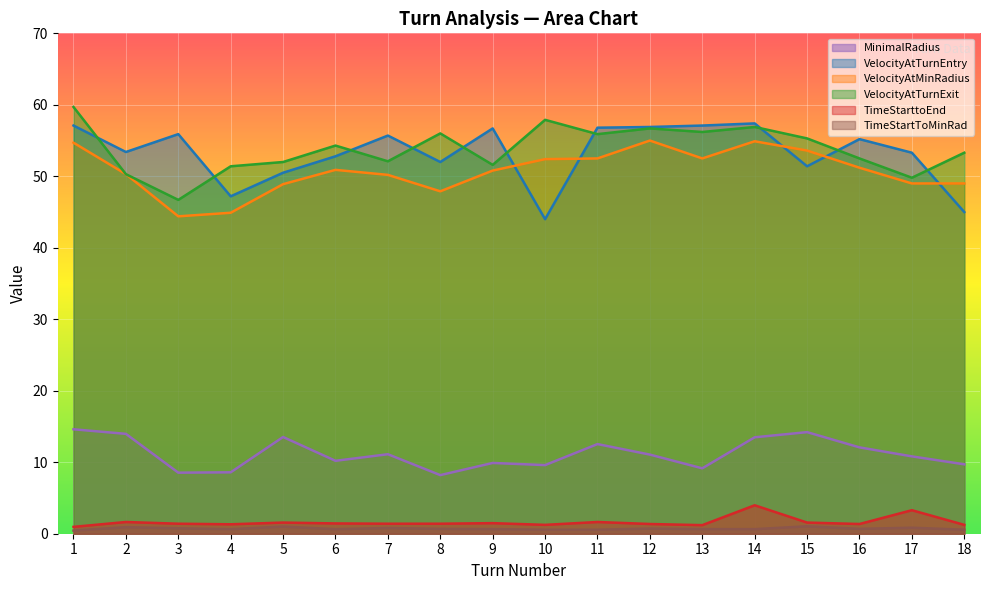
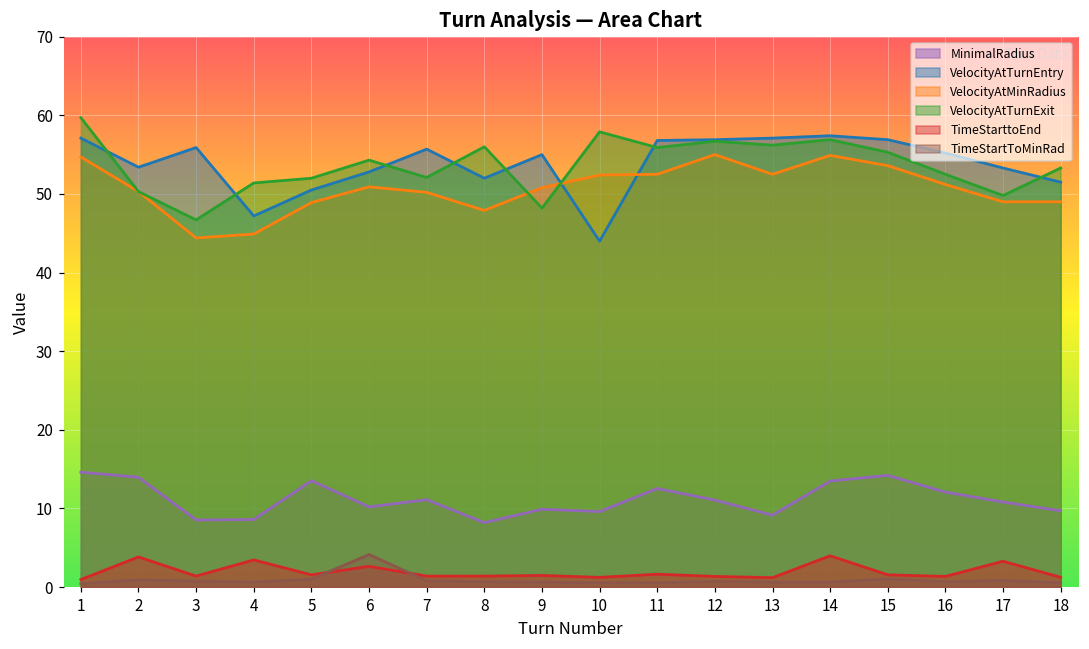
  {
    "MinimalRadius": {
      "1": 15,
      "2": 14,
      "3": 9,
      "4": 9,
      "5": 14,
      "6": 10,
      "7": 11,
      "8": 8,
      "9": 10,
      "10": 10,
      "11": 13,
      "12": 11,
      "13": 9,
      "14": 13,
      "15": 14,
      "16": 12,
      "17": 11,
      "18": 10
    },
    "VelocityAtTurnEntry": {
      "1": 57,
      "2": 53,
      "3": 56,
      "4": 47,
      "5": 51,
      "6": 53,
      "7": 56,
      "8": 52,
-     "9": 57,
+     "9": 55,
      "10": 44,
      "11": 57,
      "13": 57,
      "14": 57,
-     "15": 51,
+     "15": 57,
      "16": 55,
      "17": 53,
-     "18": 45
+     "18": 52
    },
    "VelocityAtMinRadius": {
      "1": 55,
      "3": 44,
      "4": 45,
      "5": 49,
      "6": 51,
      "7": 50,
      "8": 48,
      "9": 51,
      "10": 52,
      "11": 53,
      "12": 55,
      "13": 53,
      "14": 55,
      "15": 54,
      "16": 51,
      "17": 49,
      "18": 49
    },
    "VelocityAtTurnExit": {
      "1": 60,
      "3": 47,
      "4": 51,
      "5": 52,
      "6": 54,
      "7": 52,
      "8": 56,
-     "9": 52,
+     "9": 48,
      "10": 58,
      "11": 56,
      "13": 56,
      "14": 57,
      "15": 55,
      "16": 53,
      "17": 50,
      "18": 53
    },
    "TimeStarttoEnd": {
      "1": 1,
-     "2": 2,
+     "2": 4,
      "3": 1,
-     "4": 1,
+     "4": 3,
      "5": 2,
-     "6": 1,
+     "6": 3,
      "7": 1,
      "8": 1,
      "9": 1,
      "10": 1,
      "11": 2,
      "12": 1,
      "13": 1,
      "14": 4,
      "15": 2,
      "16": 1,
      "17": 3,
      "18": 1
    },
    "TimeStartToMinRad": {
      "1": 0,
      "2": 1,
      "3": 1,
      "4": 1,
      "5": 1,
-     "6": 1,
+     "6": 4,
      "7": 1,
      "8": 1,
      "9": 1,
      "10": 1,
      "11": 1,
      "12": 1,
      "13": 1,
      "14": 1,
      "15": 1,
      "16": 1,
      "17": 1,
      "18": 1
    }
  }
